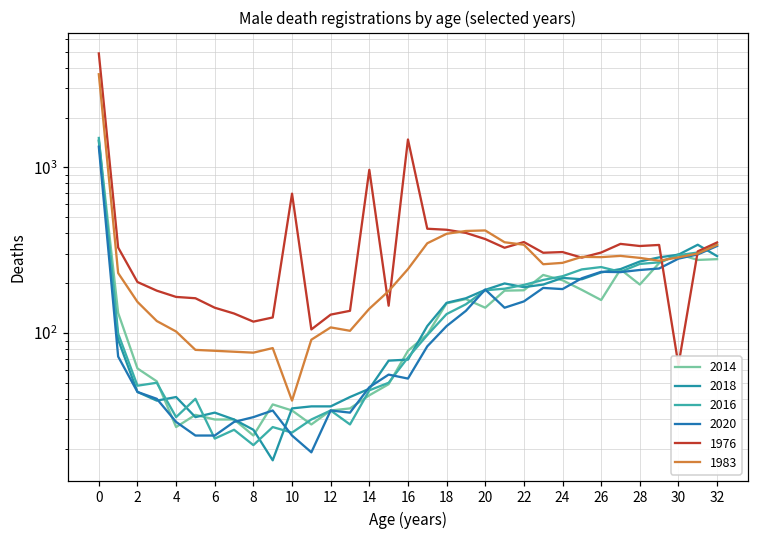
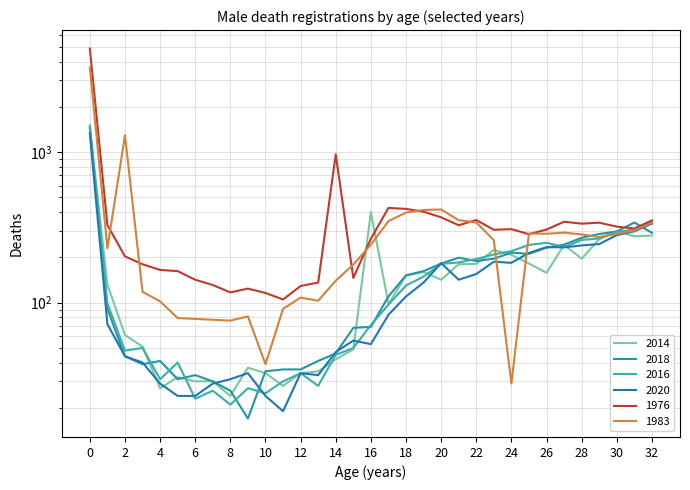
  {
    "2014": {
      "2": 61,
      "4": 27,
      "6": 30,
      "8": 24,
      "14": 42,
-     "16": 80,
+     "16": 400,
      "20": 140,
      "22": 180,
      "26": 160,
      "28": 200,
      "32": 280
    },
    "1976": {
      "0": 4900,
      "2": 200,
      "4": 170,
      "6": 140,
      "8": 120,
-     "10": 700,
+     "10": 120,
      "12": 130,
      "14": 1000,
-     "16": 1500,
+     "16": 270,
      "18": 420,
      "20": 370,
      "24": 310,
      "26": 310,
      "28": 340,
-     "30": 64
+     "30": 320
    },
    "1983": {
      "0": 3700,
-     "2": 150,
+     "2": 1300,
      "4": 100,
      "6": 80,
      "8": 80,
      "10": 39,
      "12": 110,
      "14": 140,
      "16": 240,
      "18": 400,
      "20": 420,
-     "24": 270,
+     "24": 29,
      "26": 290,
      "28": 280
    }
  }
